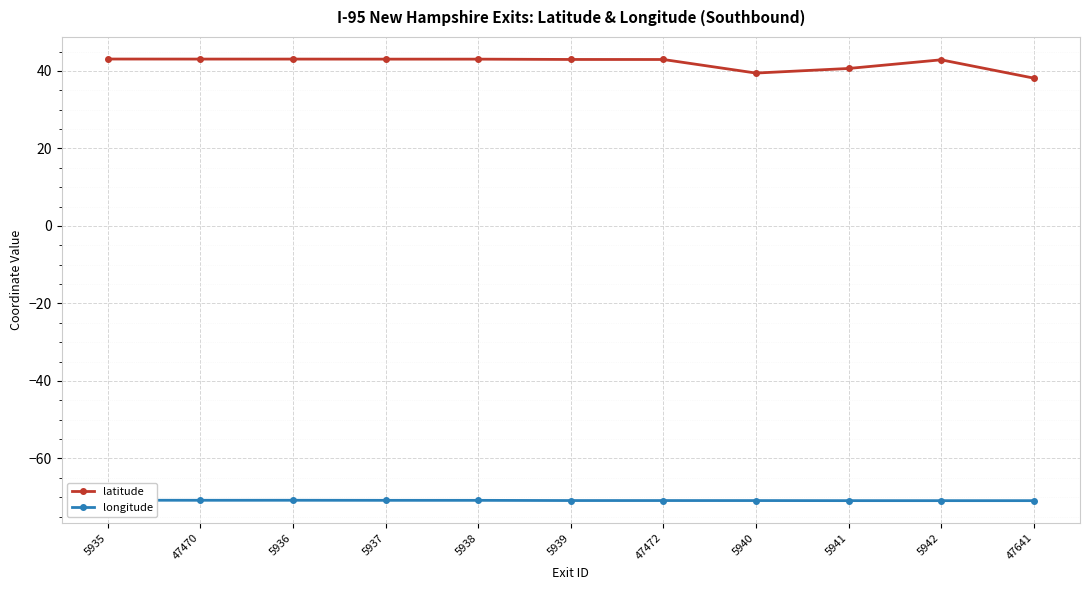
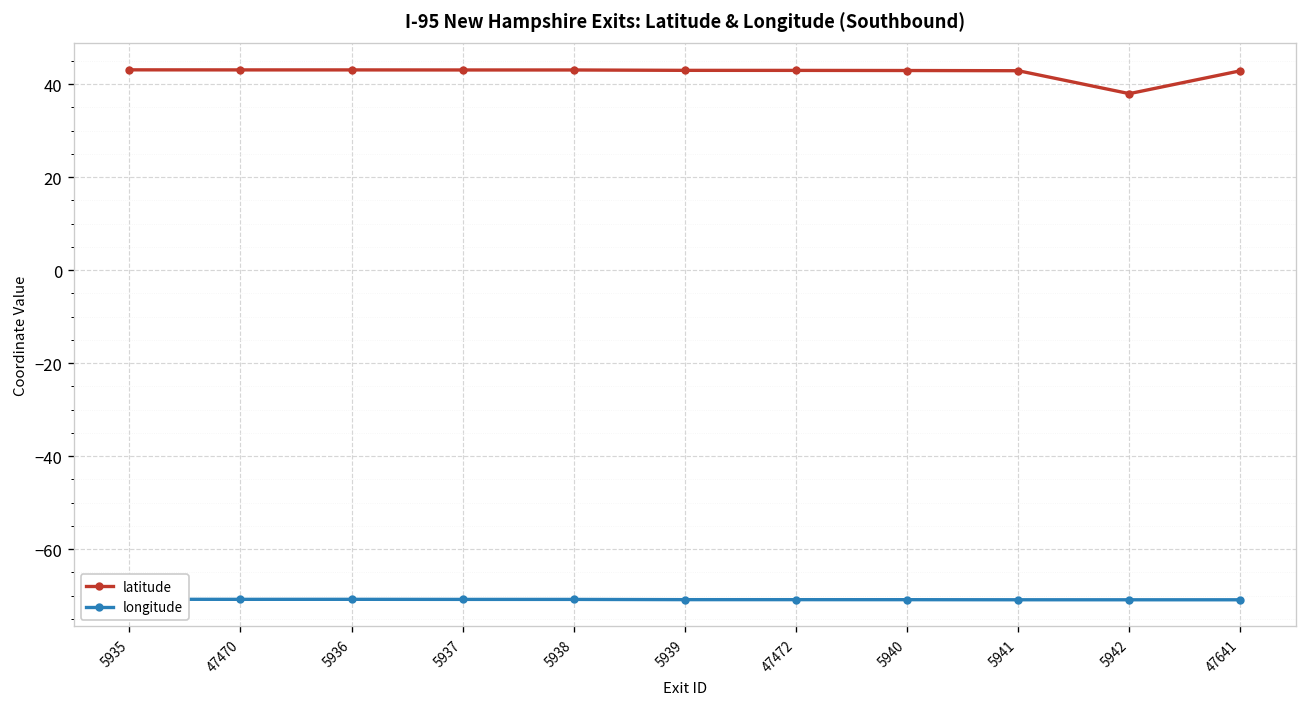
  {
    "latitude": {
      "5935": 43,
      "47470": 43,
      "5936": 43,
      "5937": 43,
      "5938": 43,
      "5939": 43,
      "47472": 43,
-     "5940": 39,
-     "5941": 41,
-     "5942": 43,
-     "47641": 38
+     "5940": 43,
+     "5941": 43,
+     "5942": 38,
+     "47641": 43
    },
    "longitude": {
      "47470": -71,
      "5936": -71,
      "5937": -71,
      "5938": -71,
      "5939": -71,
      "47472": -71,
      "5940": -71,
      "5941": -71,
      "5942": -71,
      "47641": -71
    }
  }
